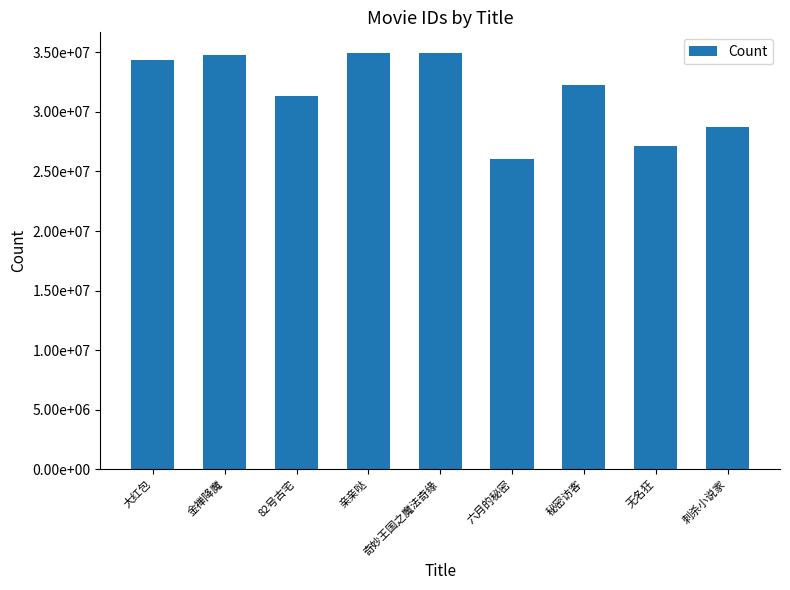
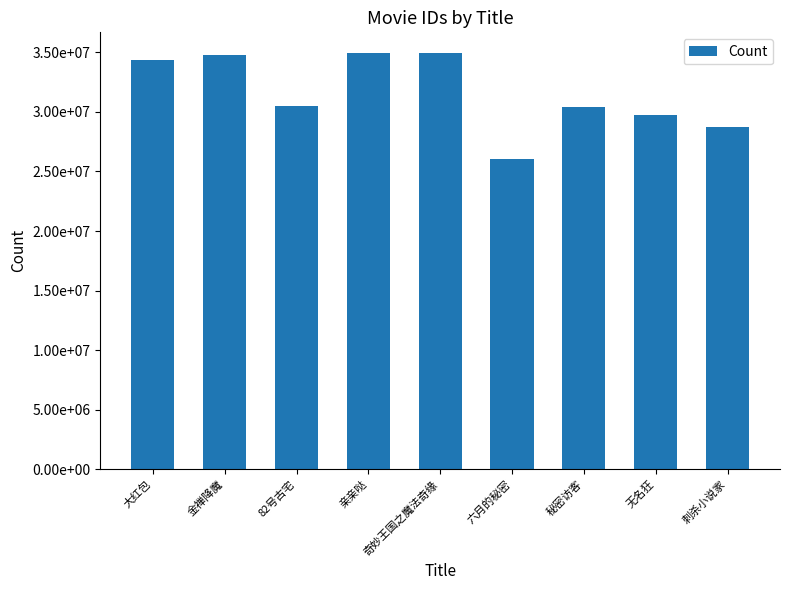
  {
    "大红包": 34300000,
    "金禅降魔": 34800000,
-   "82号古宅": 31300000,
+   "82号古宅": 30500000,
    "亲亲哒": 34900000,
    "奇妙王国之魔法奇缘": 34900000,
    "六月的秘密": 26100000,
-   "秘密访客": 32300000,
-   "无名狂": 27100000,
+   "秘密访客": 30400000,
+   "无名狂": 29800000,
    "刺杀小说家": 28700000
  }
